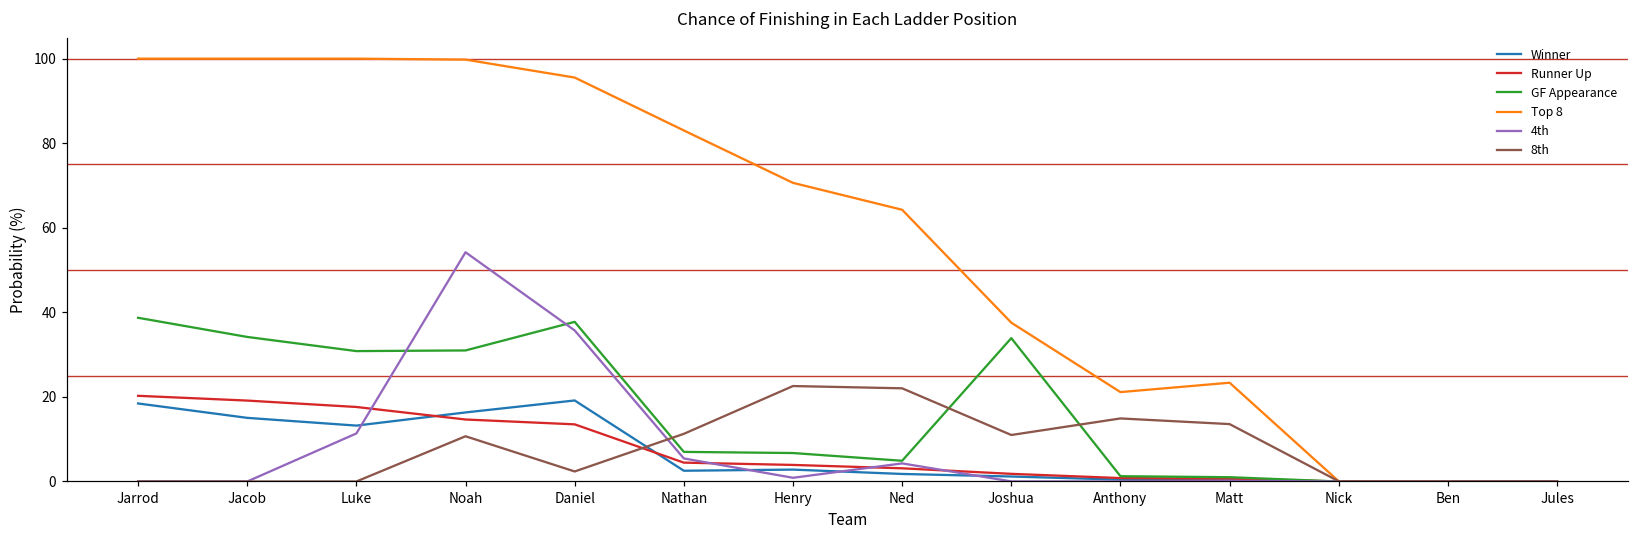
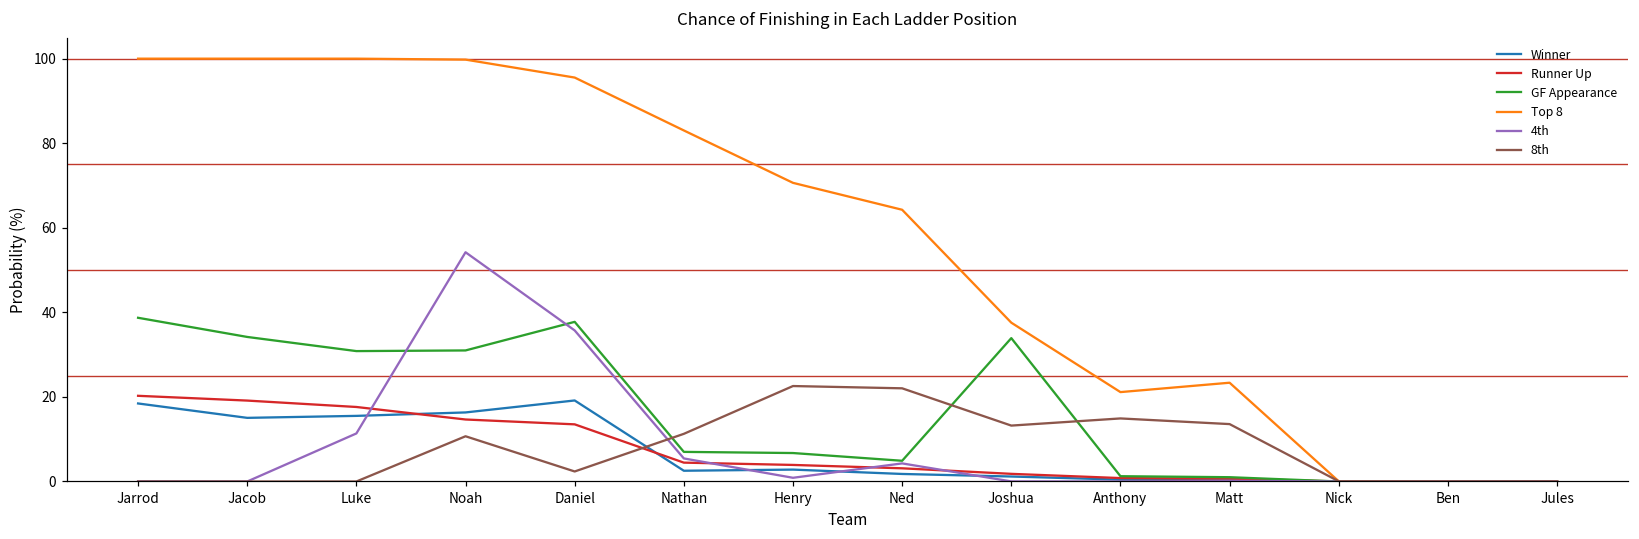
  {
    "Winner": {
      "Jarrod": 18,
      "Jacob": 15,
-     "Luke": 13,
+     "Luke": 16,
      "Noah": 16,
      "Daniel": 19,
      "Nathan": 3,
      "Henry": 3,
      "Ned": 2
    },
    "Runner Up": {
      "Jarrod": 20,
      "Jacob": 19,
      "Luke": 18,
      "Noah": 15,
      "Daniel": 14,
      "Nathan": 4,
      "Henry": 4,
      "Ned": 3
    },
    "GF Appearance": {
      "Jarrod": 39,
      "Jacob": 34,
      "Luke": 31,
      "Noah": 31,
      "Daniel": 38,
      "Nathan": 7,
      "Henry": 7,
      "Joshua": 34
    },
    "Top 8": {
      "Jarrod": 100,
      "Jacob": 100,
      "Luke": 100,
      "Noah": 100,
      "Daniel": 96,
      "Nathan": 83,
      "Henry": 71,
      "Ned": 64,
      "Joshua": 38,
      "Anthony": 21,
      "Matt": 23
    },
    "4th": {
      "Luke": 11,
      "Noah": 54,
      "Daniel": 36,
      "Nathan": 5,
      "Henry": 1,
      "Joshua": 0
    },
    "8th": {
      "Luke": 0,
      "Noah": 11,
      "Daniel": 2,
      "Nathan": 11,
      "Henry": 23,
      "Ned": 22,
-     "Joshua": 11,
+     "Joshua": 13,
      "Anthony": 15,
      "Matt": 14
    }
  }
